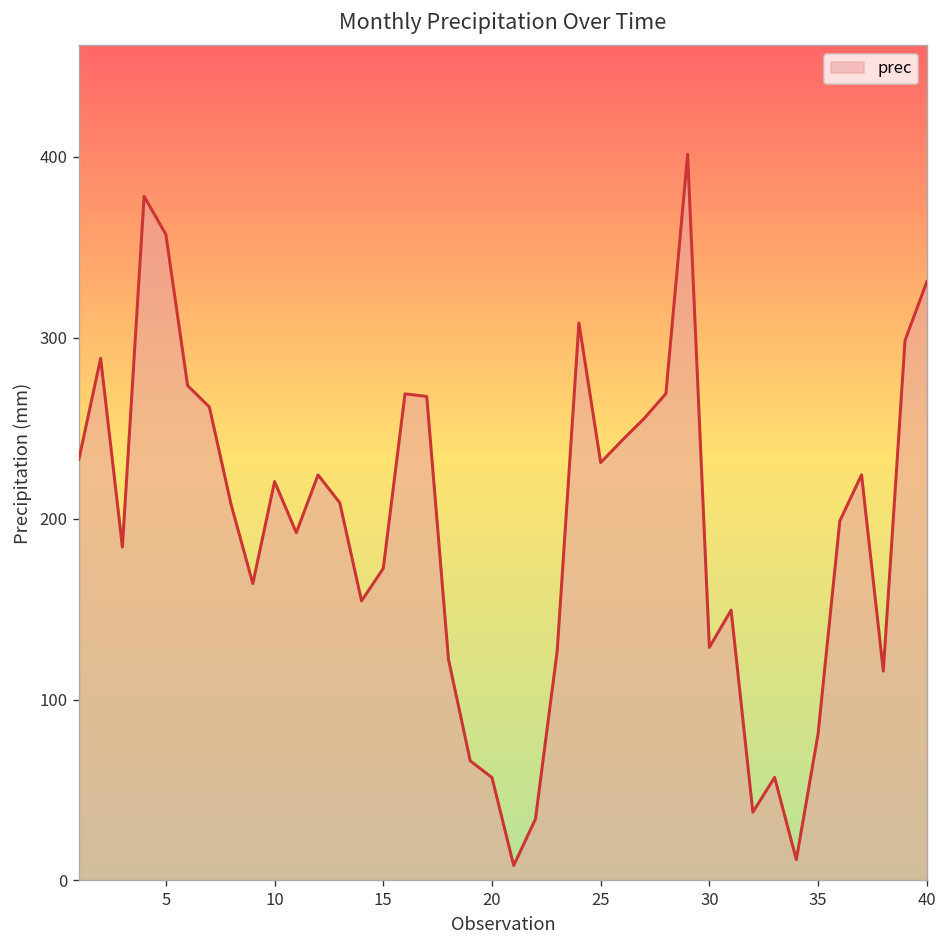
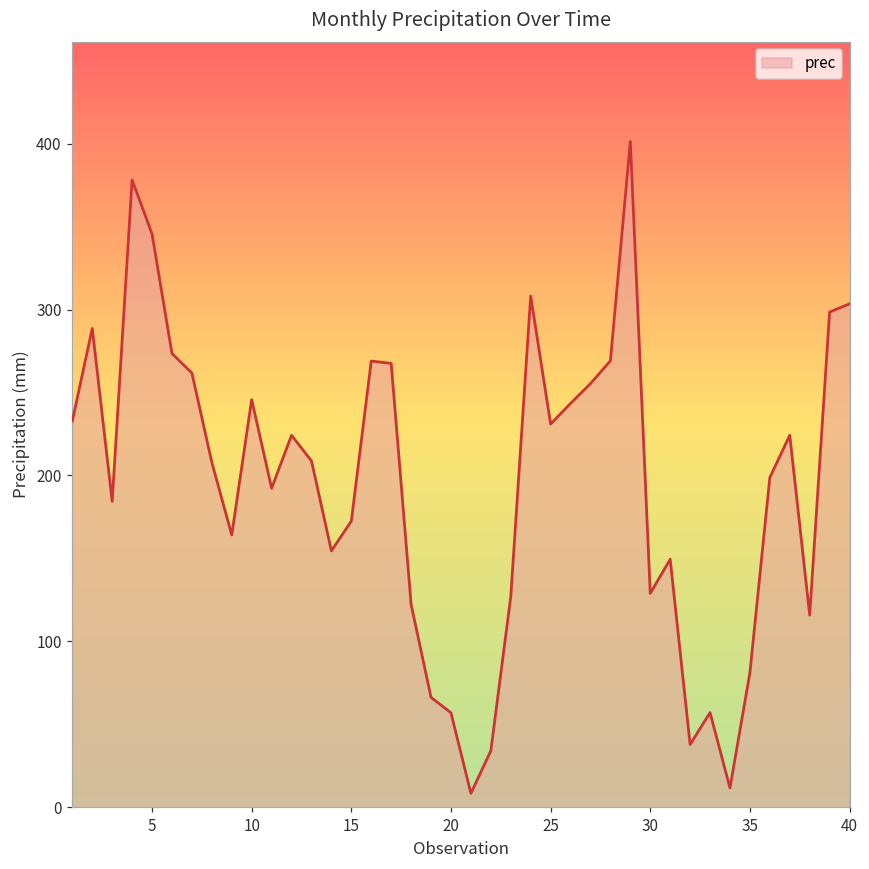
  {
-   "5": 357,
-   "10": 220,
+   "5": 346,
+   "10": 246,
    "15": 172,
    "20": 57,
    "25": 231,
    "30": 129,
    "35": 81,
-   "40": 331
+   "40": 303
  }
